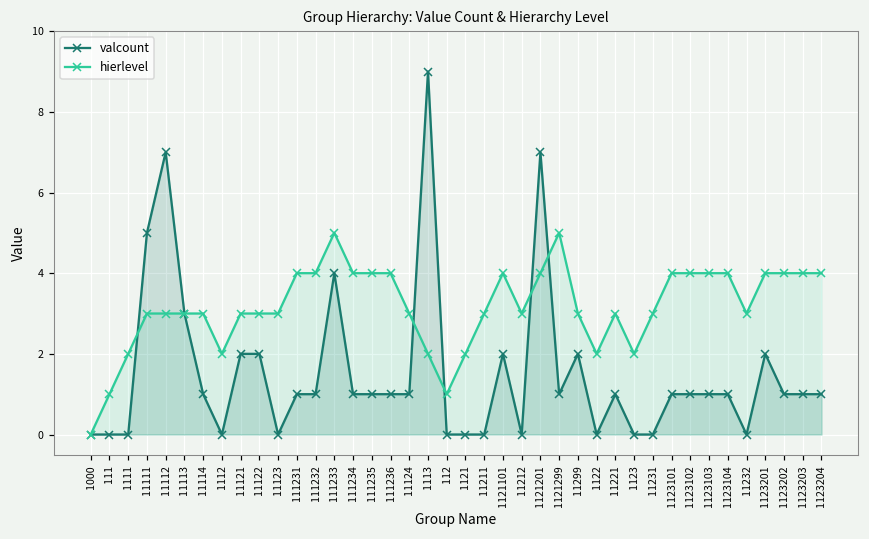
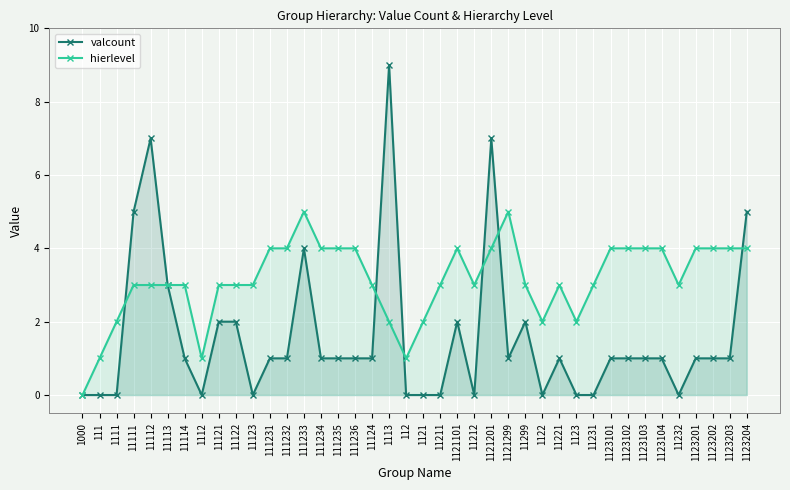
  {
    "valcount": {
      "111": 0,
      "1111": 0,
      "11111": 5,
      "11112": 7,
      "11114": 1,
      "1112": 0,
      "11121": 2,
      "11122": 2,
      "11123": 0,
      "111231": 1,
      "111232": 1,
      "111233": 4,
      "111234": 1,
      "111235": 1,
      "111236": 1,
      "11124": 1,
      "1113": 9,
      "112": 0,
      "1121": 0,
      "11211": 0,
      "1121101": 2,
      "11212": 0,
      "1121201": 7,
      "1121299": 1,
      "11299": 2,
      "1122": 0,
      "11221": 1,
      "1123": 0,
      "11231": 0,
      "1123101": 1,
      "1123102": 1,
      "1123103": 1,
      "1123104": 1,
      "11232": 0,
-     "1123201": 2,
+     "1123201": 1,
      "1123202": 1,
      "1123203": 1,
-     "1123204": 1
+     "1123204": 5
    },
    "hierlevel": {
      "111": 1,
      "1111": 2,
      "11111": 3,
      "11112": 3,
      "11114": 3,
-     "1112": 2,
+     "1112": 1,
      "11121": 3,
      "11122": 3,
      "11123": 3,
      "111231": 4,
      "111232": 4,
      "111233": 5,
      "111234": 4,
      "111235": 4,
      "111236": 4,
      "11124": 3,
      "1113": 2,
      "112": 1,
      "1121": 2,
      "11211": 3,
      "1121101": 4,
      "11212": 3,
      "1121201": 4,
      "1121299": 5,
      "11299": 3,
      "1122": 2,
      "11221": 3,
      "1123": 2,
      "11231": 3,
      "1123101": 4,
      "1123102": 4,
      "1123103": 4,
      "1123104": 4,
      "11232": 3,
      "1123201": 4,
      "1123202": 4,
      "1123203": 4,
      "1123204": 4
    }
  }
